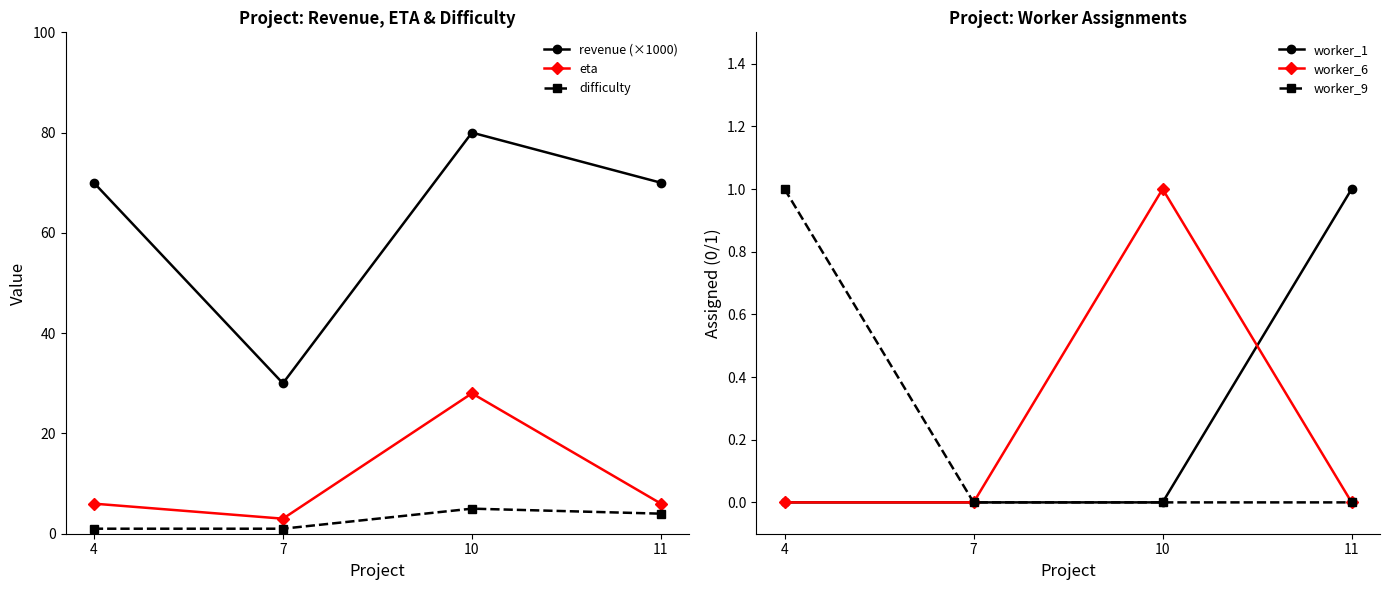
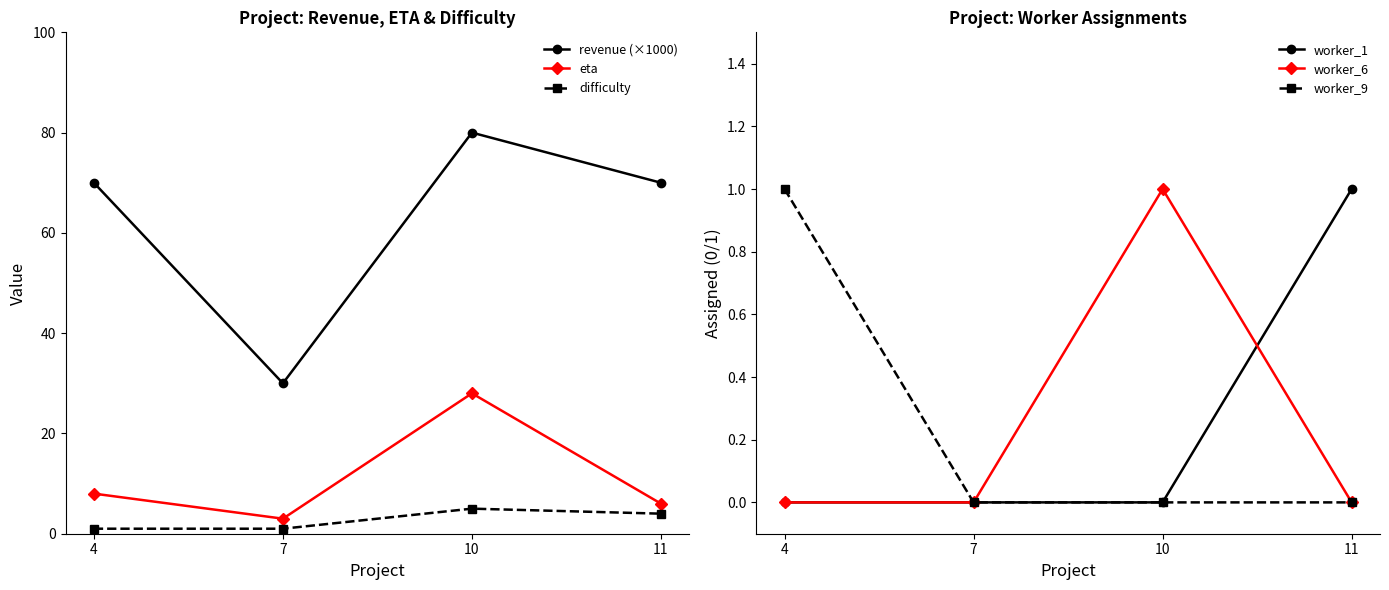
  {
    "Project: Revenue, ETA & Difficulty": {
      "eta": {
-       "4": 6,
+       "4": 8,
        "7": 3,
        "10": 28,
        "11": 6
      }
    },
    "Project: Worker Assignments": {
      "worker_6": {
        "10": 1.00
      }
    }
  }
